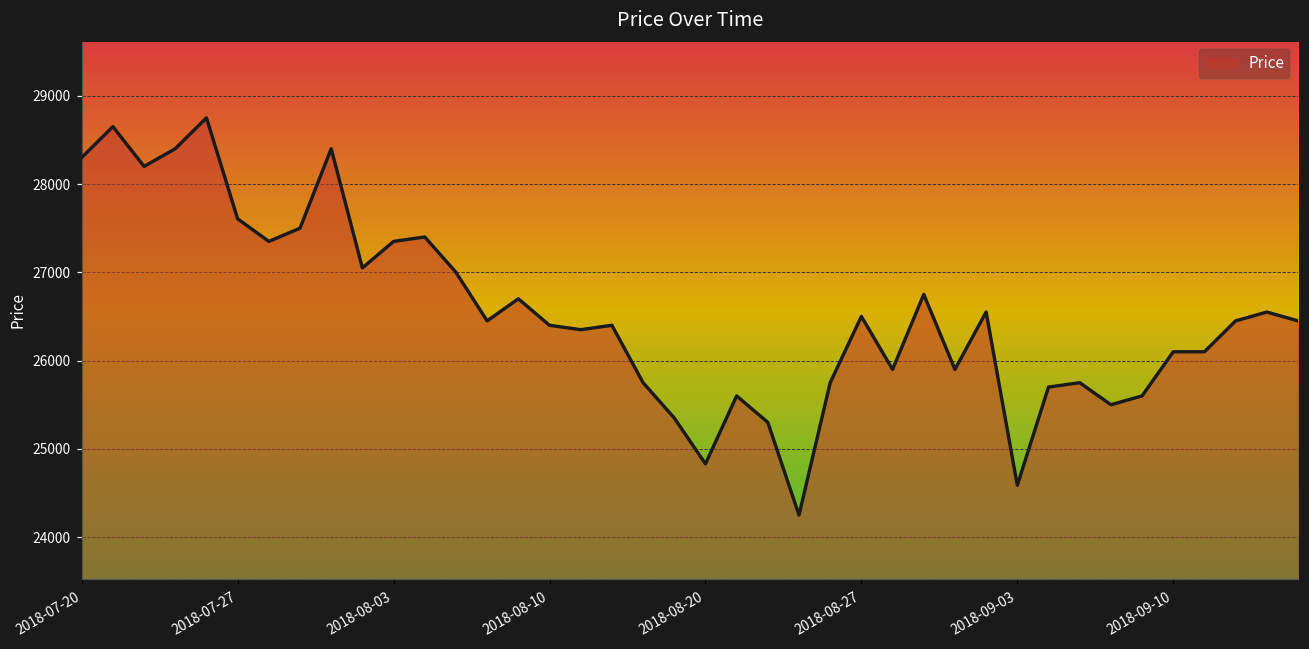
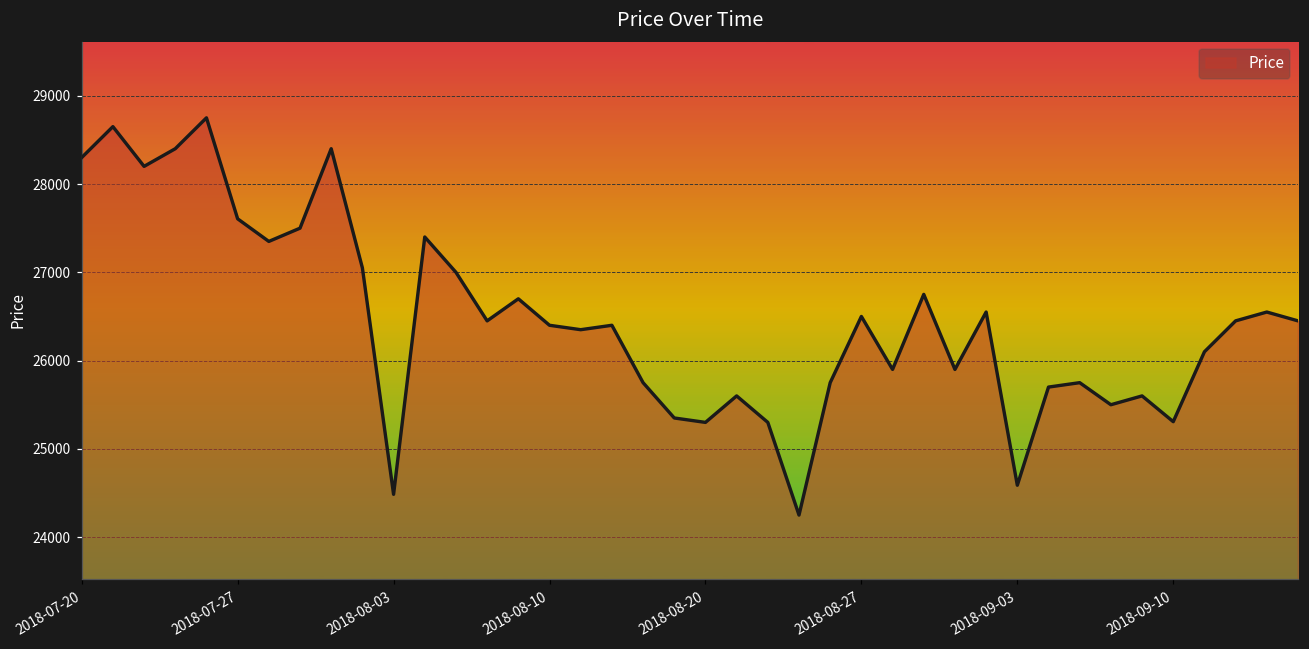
  {
    "2018-07-20": 28300,
    "2018-07-27": 27600,
-   "2018-08-03": 27400,
+   "2018-08-03": 24500,
    "2018-08-10": 26400,
-   "2018-08-20": 24800,
+   "2018-08-20": 25300,
    "2018-08-27": 26500,
    "2018-09-03": 24600,
-   "2018-09-10": 26100
+   "2018-09-10": 25300
  }
